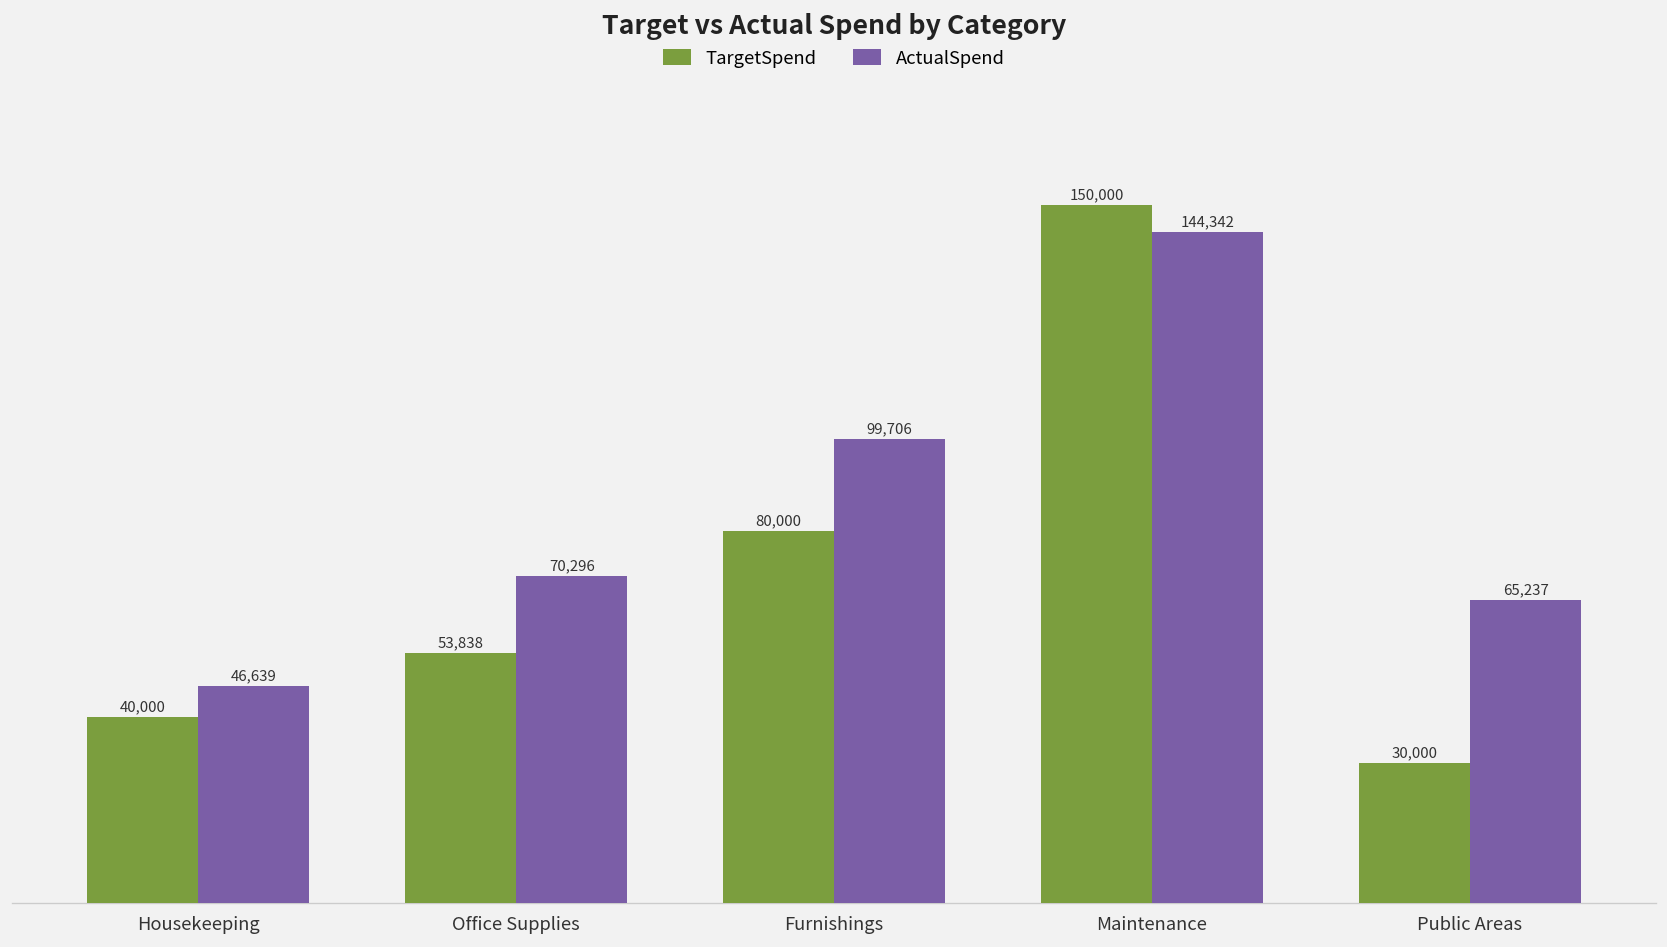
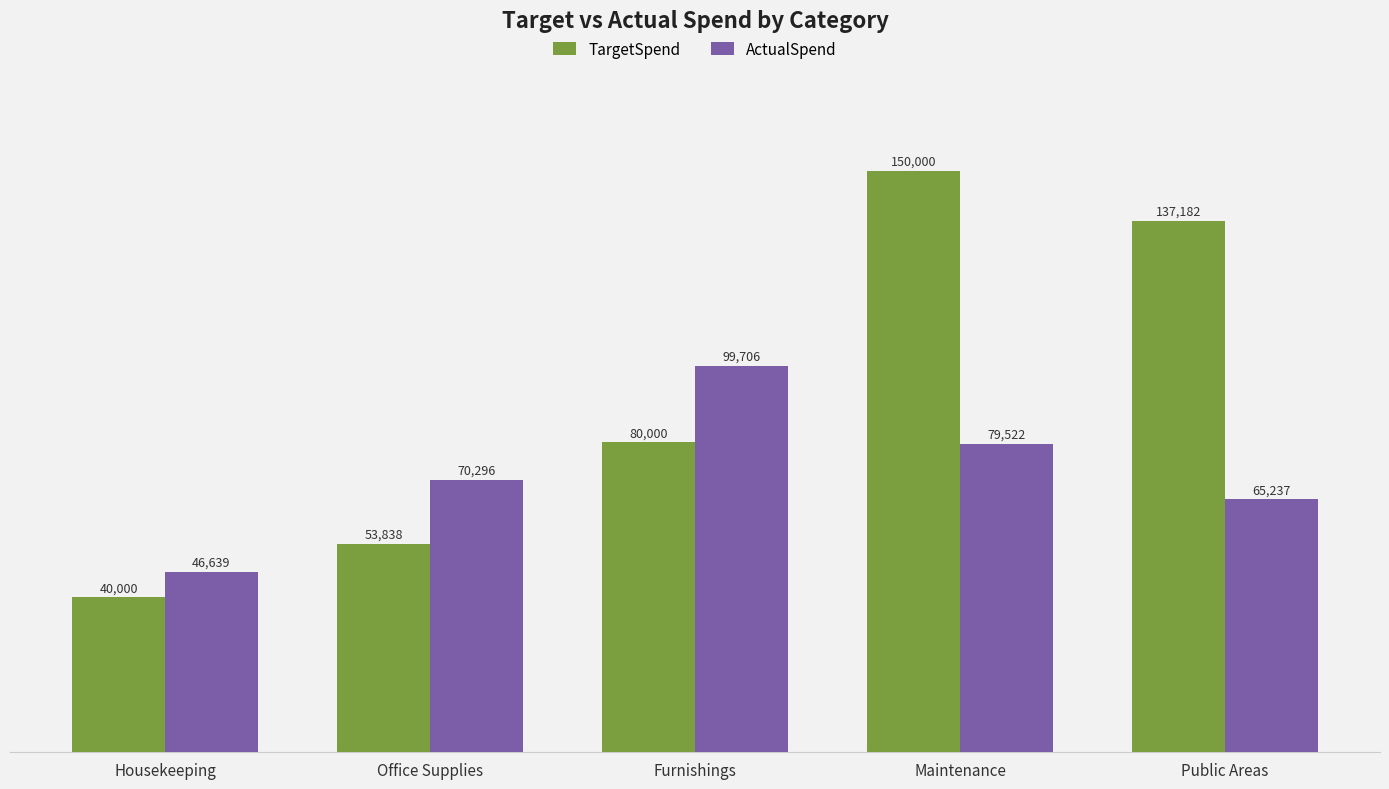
  {
    "TargetSpend": {
      "Housekeeping": "40,000",
      "Office Supplies": "53,838",
      "Furnishings": "80,000",
      "Maintenance": "150,000",
-     "Public Areas": "30,000"
+     "Public Areas": "137,182"
    },
    "ActualSpend": {
      "Housekeeping": "46,639",
      "Office Supplies": "70,296",
      "Furnishings": "99,706",
-     "Maintenance": "144,342",
+     "Maintenance": "79,522",
      "Public Areas": "65,237"
    }
  }
